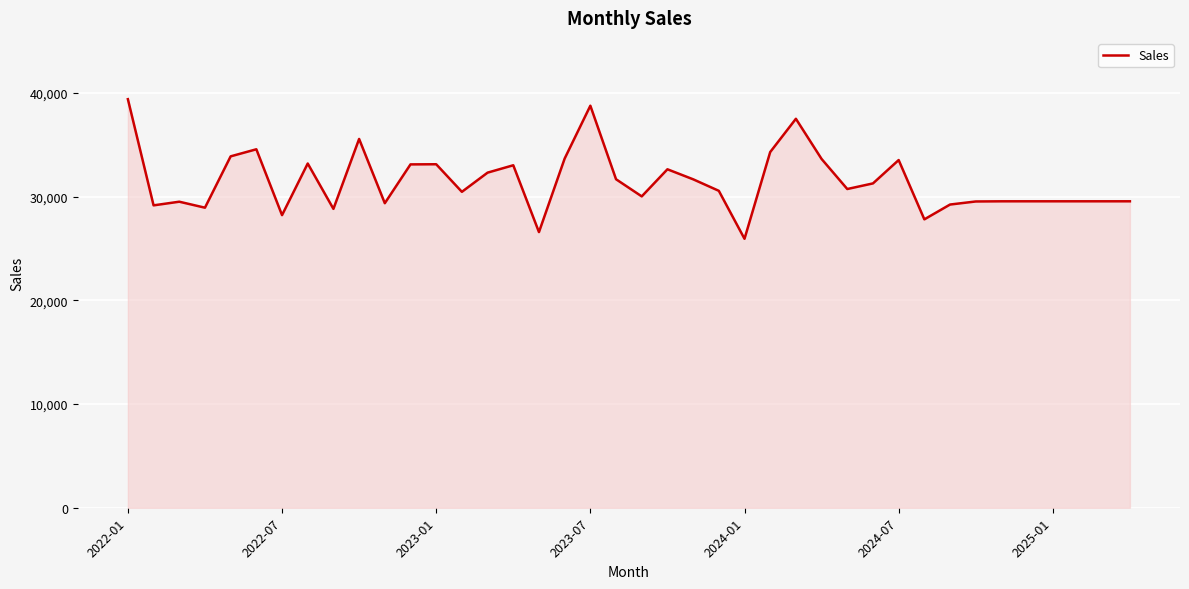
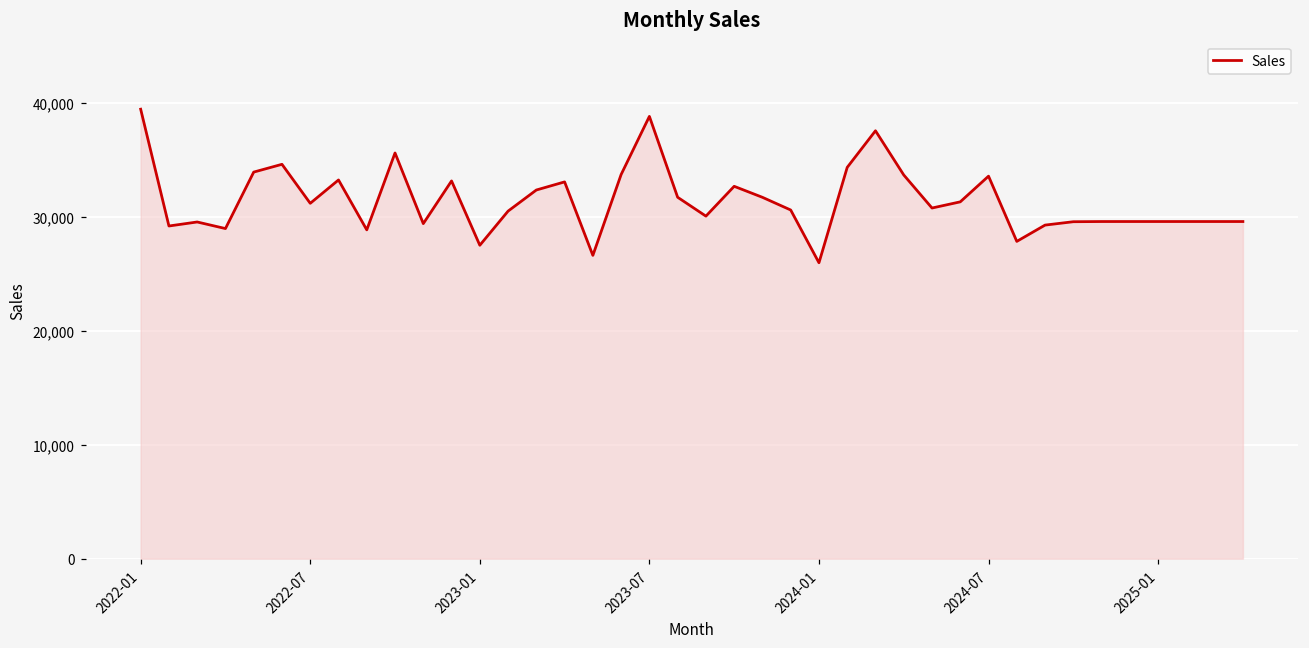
  {
    "2022-01": "39,400",
-   "2022-07": "28,200",
-   "2023-01": "33,100",
+   "2022-07": "31,200",
+   "2023-01": "27,500",
    "2023-07": "38,800",
    "2024-01": "25,900",
    "2024-07": "33,500",
    "2025-01": "29,600"
  }
